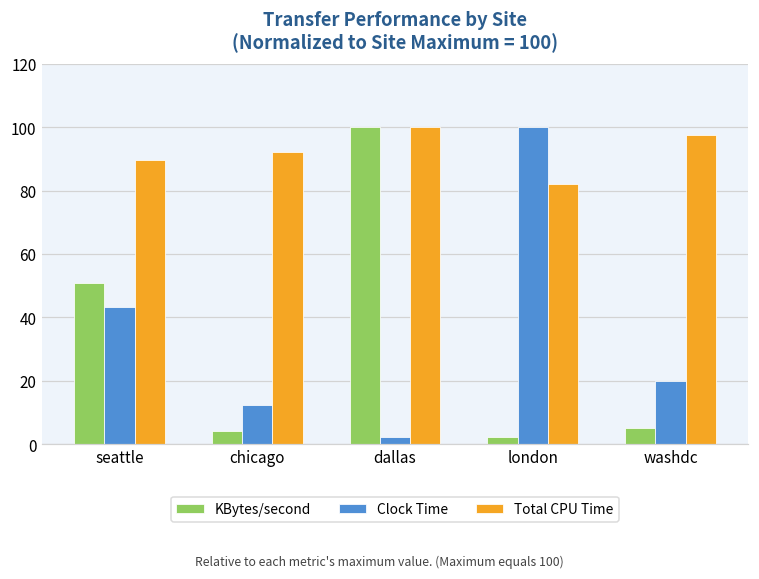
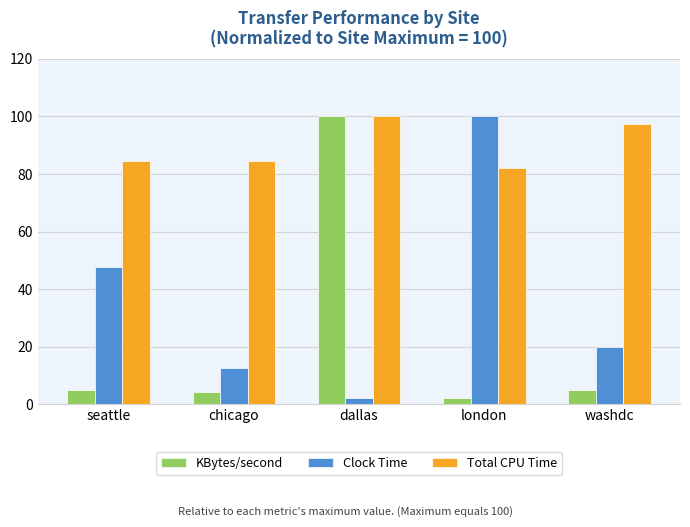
  {
    "KBytes/second": {
-     "seattle": 51,
+     "seattle": 5,
      "chicago": 4,
      "dallas": 100,
      "london": 2,
      "washdc": 5
    },
    "Clock Time": {
-     "seattle": 43,
+     "seattle": 48,
      "chicago": 12,
      "dallas": 2,
      "london": 100,
      "washdc": 20
    },
    "Total CPU Time": {
-     "seattle": 90,
-     "chicago": 92,
+     "seattle": 85,
+     "chicago": 85,
      "dallas": 100,
      "london": 82,
      "washdc": 97
    }
  }
